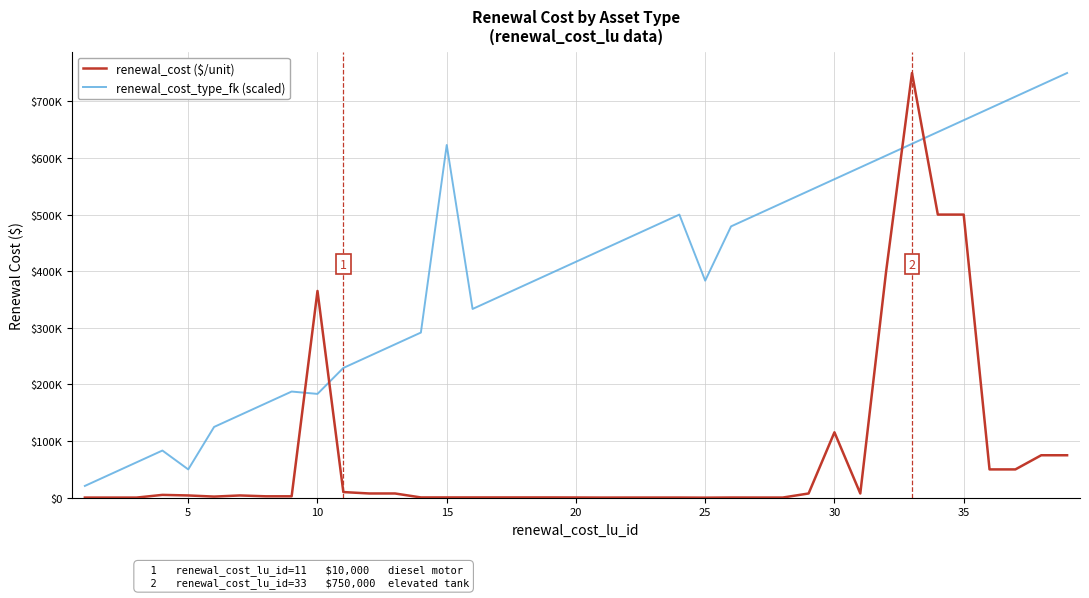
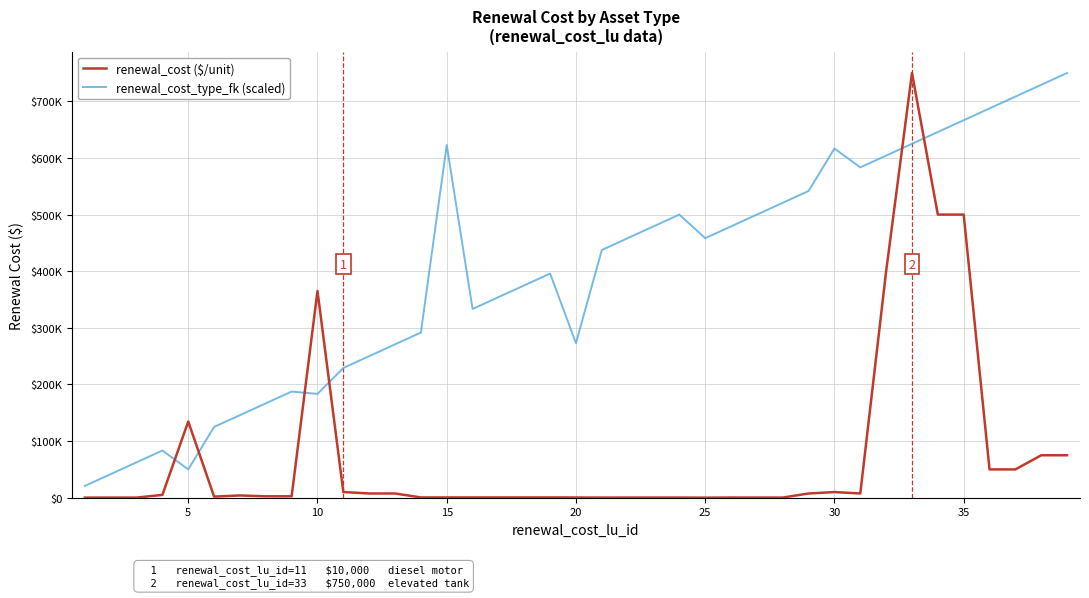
  {
    "renewal_cost ($/unit)": {
-     "5": "$0",
+     "5": "$130000",
      "10": "$370000",
      "15": "$0",
      "20": "$0",
      "25": "$0",
-     "30": "$120000",
+     "30": "$10000",
      "35": "$500000"
    },
    "renewal_cost_type_fk (scaled)": {
      "5": "$50000",
      "10": "$180000",
      "15": "$620000",
-     "20": "$420000",
-     "25": "$380000",
-     "30": "$560000",
+     "20": "$270000",
+     "25": "$460000",
+     "30": "$620000",
      "35": "$670000"
    }
  }
